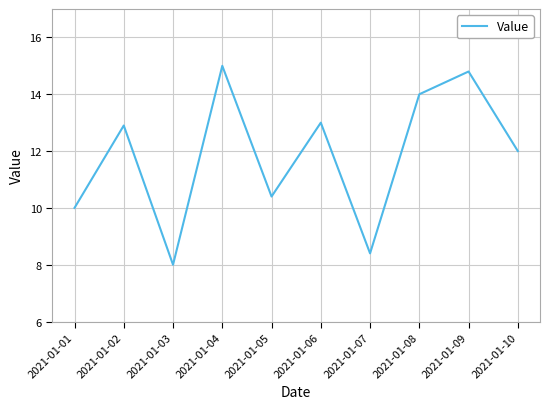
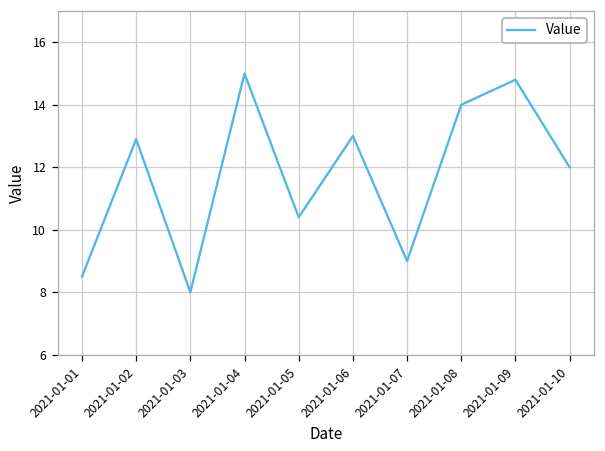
  {
-   "2021-01-01": 10.0,
+   "2021-01-01": 8.5,
    "2021-01-02": 12.9,
    "2021-01-03": 8.0,
    "2021-01-04": 15.0,
    "2021-01-05": 10.4,
    "2021-01-06": 13.0,
-   "2021-01-07": 8.4,
+   "2021-01-07": 9.0,
    "2021-01-08": 14.0,
    "2021-01-09": 14.8,
    "2021-01-10": 12.0
  }
